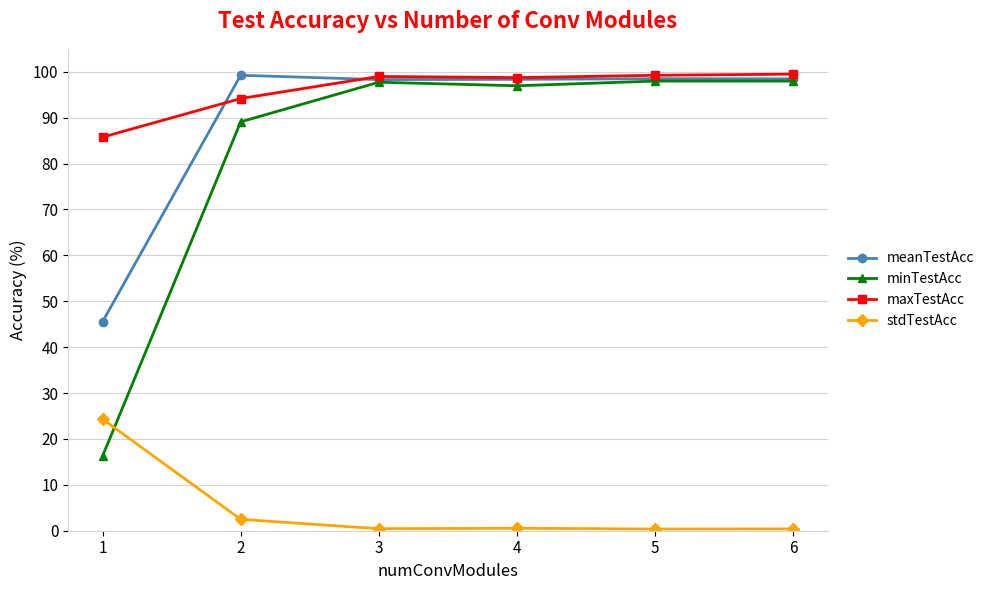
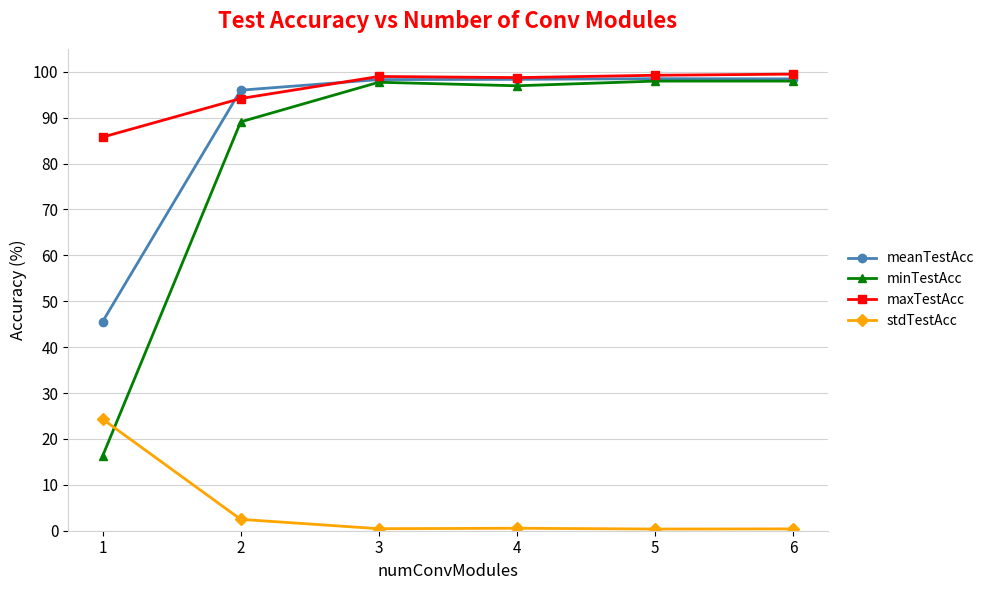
  {
    "meanTestAcc": {
      "1": 46,
-     "2": 99,
+     "2": 96,
      "3": 98
    },
    "minTestAcc": {
      "1": 16,
      "2": 89,
      "3": 98,
      "4": 97
    },
    "maxTestAcc": {
      "1": 86,
      "2": 94,
      "3": 99,
      "5": 99,
      "6": 99
    },
    "stdTestAcc": {
      "1": 24,
      "2": 2,
      "3": 0,
      "4": 1,
      "5": 0,
      "6": 0
    }
  }
